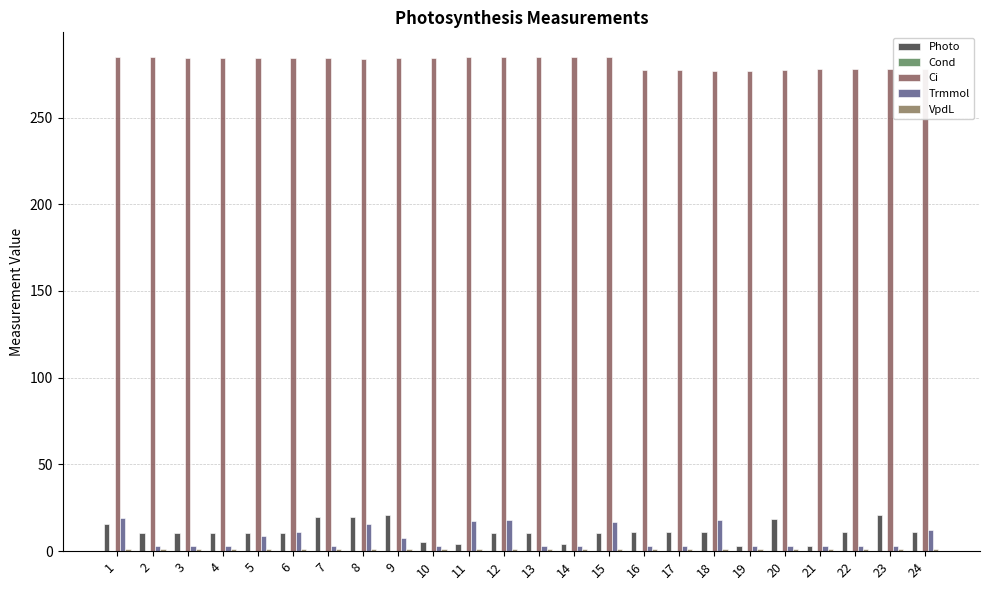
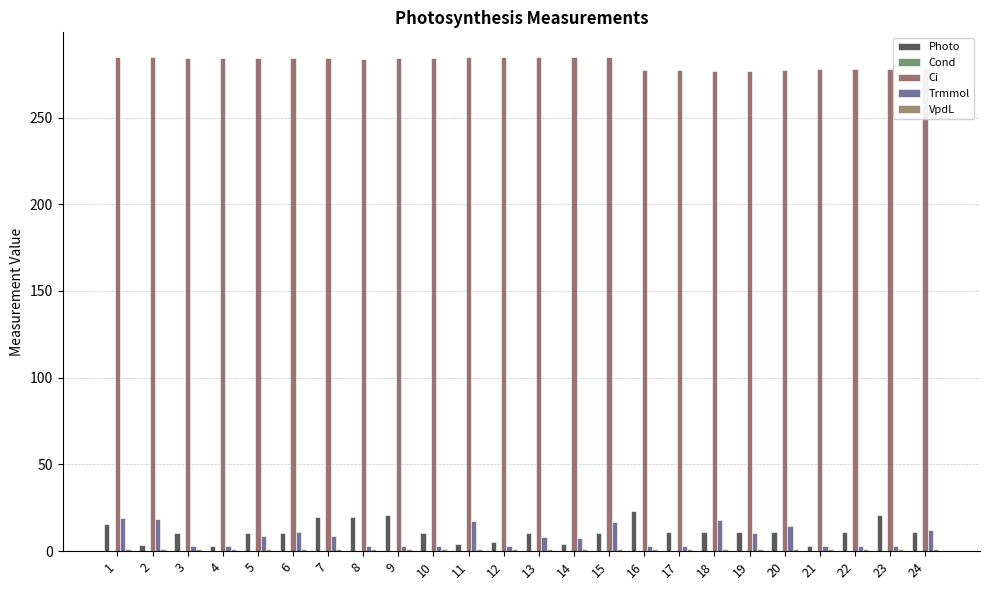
  {
    "Photo": {
      "1": 16,
-     "2": 11,
+     "2": 4,
      "3": 11,
-     "4": 11,
+     "4": 3,
      "5": 11,
      "6": 11,
      "7": 20,
      "8": 20,
      "9": 21,
-     "10": 5,
+     "10": 11,
      "11": 4,
-     "12": 11,
+     "12": 5,
      "13": 11,
      "14": 4,
      "15": 11,
-     "16": 11,
+     "16": 23,
      "17": 11,
      "18": 11,
-     "19": 3,
-     "20": 19,
+     "19": 11,
+     "20": 11,
      "21": 3,
      "22": 11,
      "23": 21,
      "24": 11
    },
    "Trmmol": {
      "1": 19,
-     "2": 3,
+     "2": 19,
      "3": 3,
      "4": 3,
      "5": 9,
      "6": 11,
-     "7": 3,
-     "8": 16,
-     "9": 8,
+     "7": 9,
+     "8": 3,
+     "9": 3,
      "10": 3,
      "11": 18,
-     "12": 18,
-     "13": 3,
-     "14": 3,
+     "12": 3,
+     "13": 8,
+     "14": 8,
      "15": 17,
      "16": 3,
      "17": 3,
      "18": 18,
-     "19": 3,
-     "20": 3,
+     "19": 11,
+     "20": 15,
      "21": 3,
      "22": 3,
      "23": 3,
      "24": 12
    }
  }
